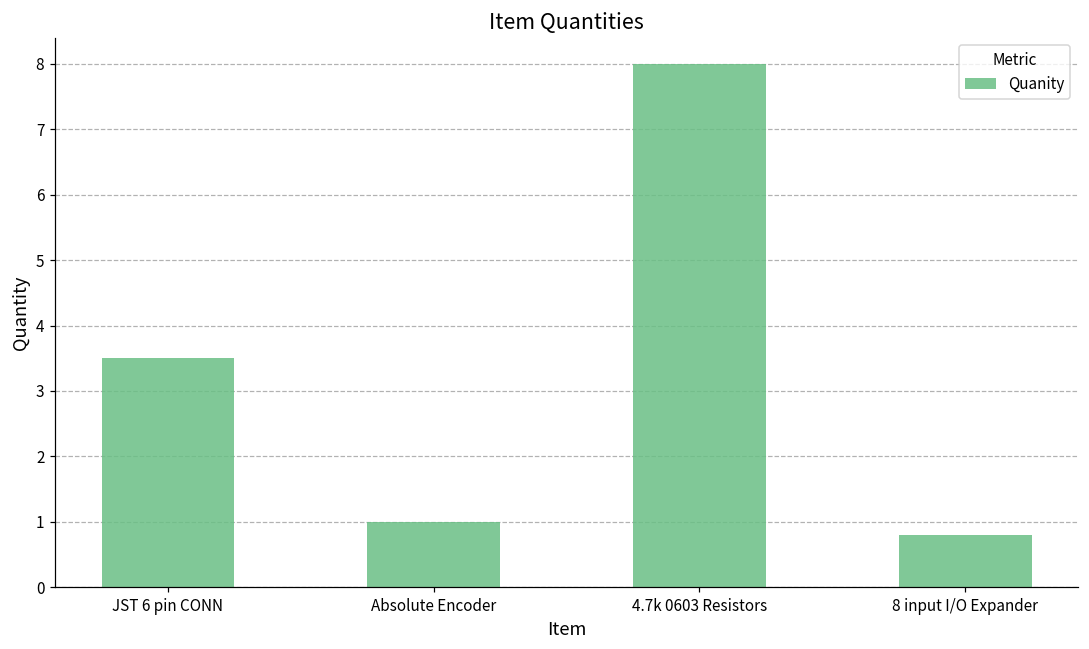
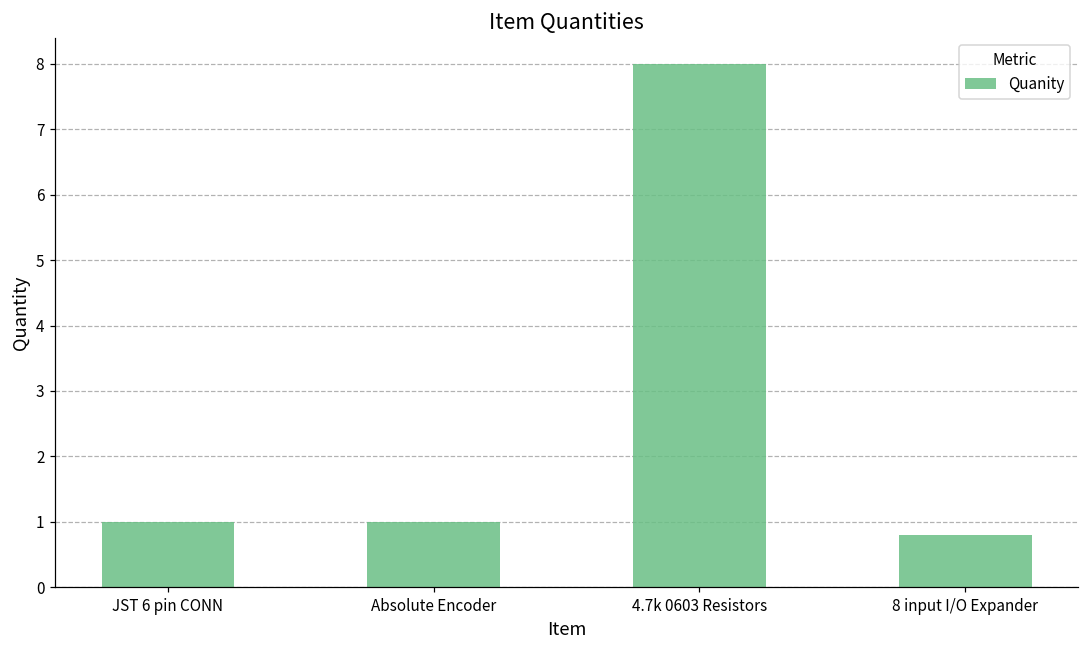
  {
-   "JST 6 pin CONN": 3.5,
+   "JST 6 pin CONN": 1.0,
    "Absolute Encoder": 1.0,
    "4.7k 0603 Resistors": 8.0,
    "8 input I/O Expander": 0.8
  }
